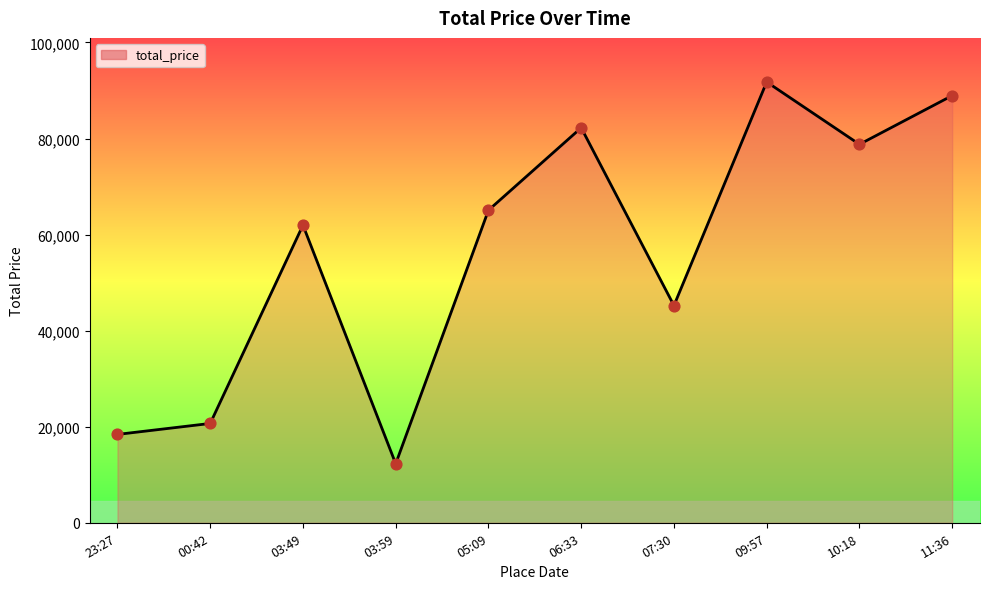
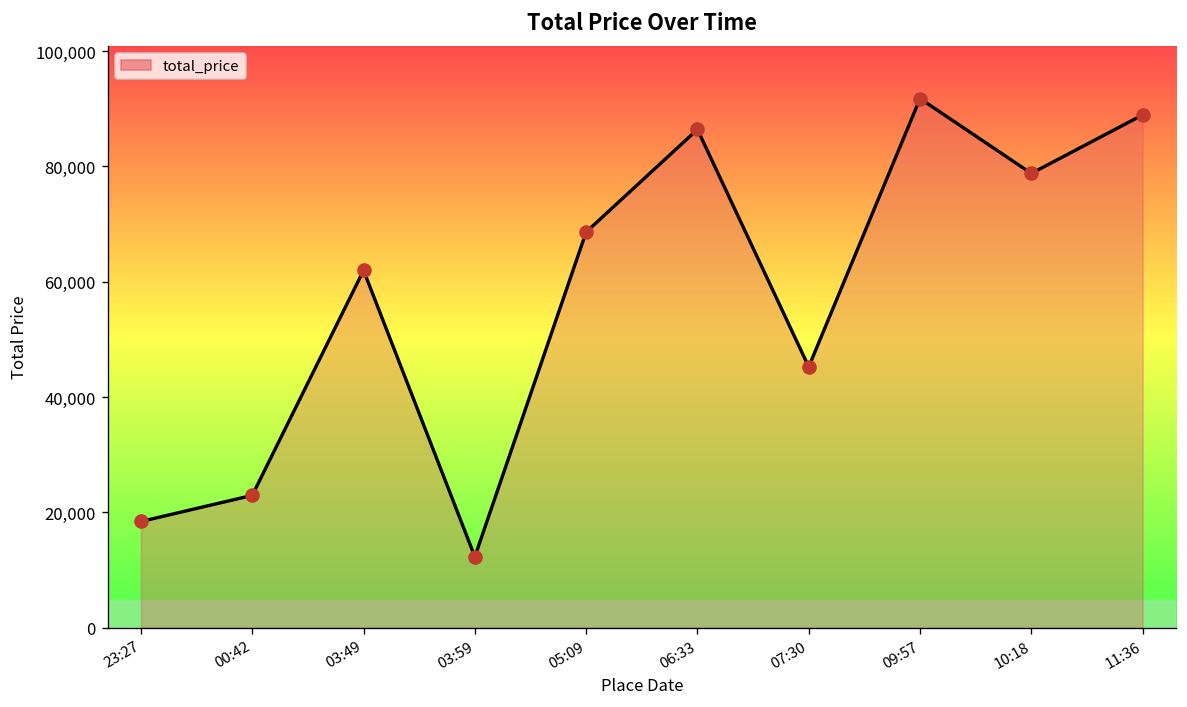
  {
    "23:27": "18,000",
-   "00:42": "21,000",
+   "00:42": "23,000",
    "03:49": "62,000",
    "03:59": "12,000",
-   "05:09": "65,000",
-   "06:33": "82,000",
+   "05:09": "69,000",
+   "06:33": "86,000",
    "07:30": "45,000",
    "09:57": "92,000",
    "10:18": "79,000",
    "11:36": "89,000"
  }
